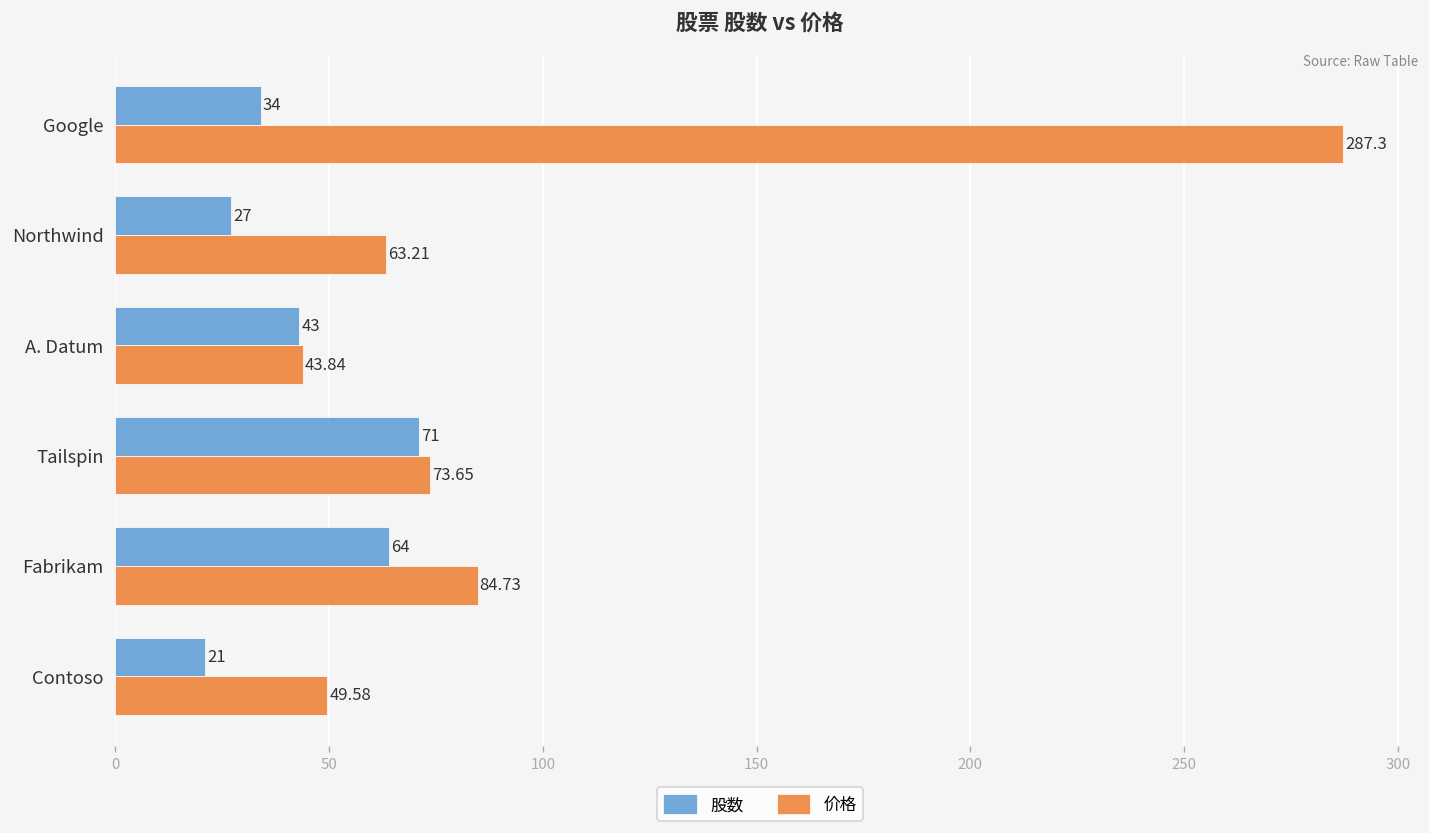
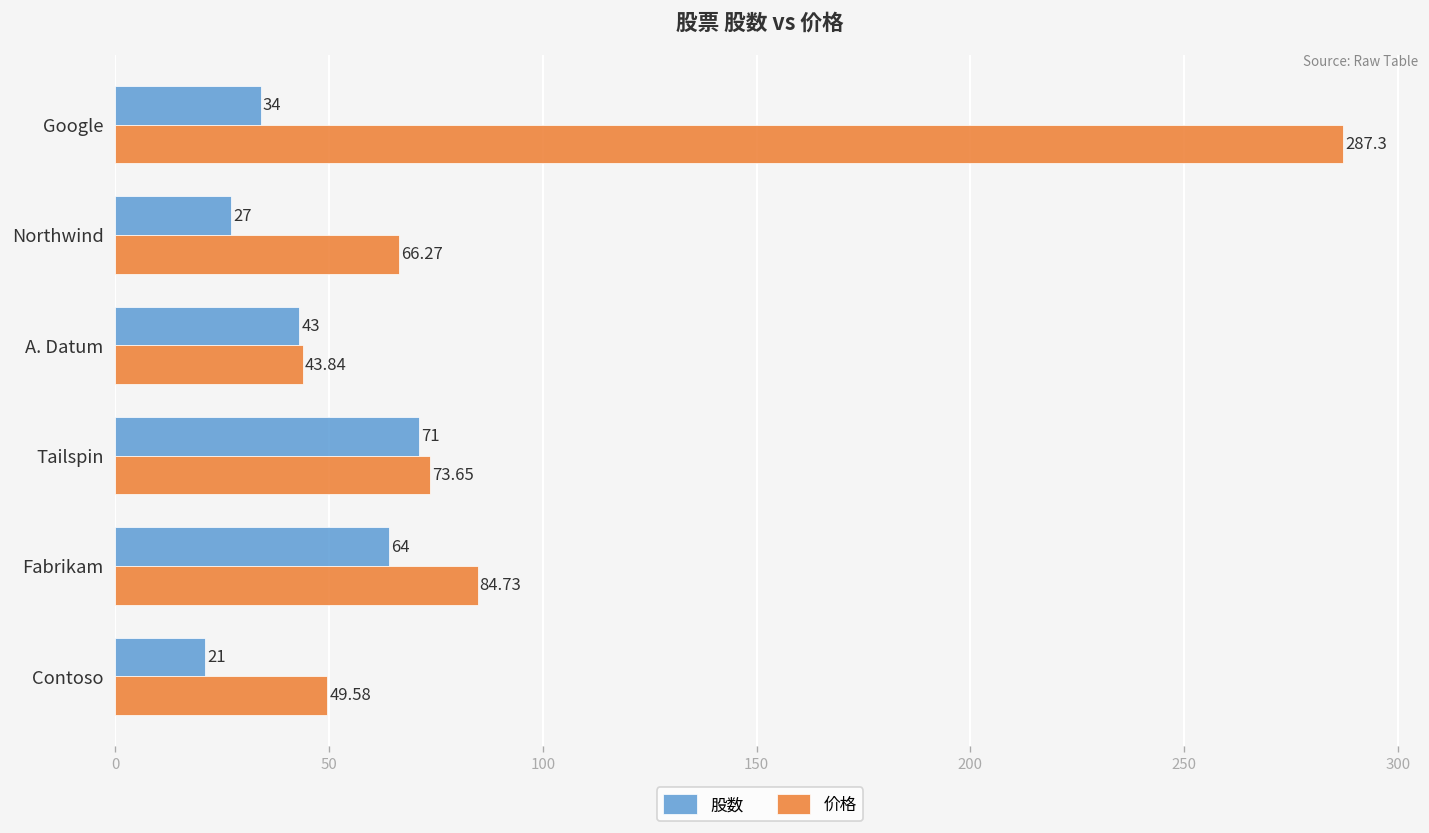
  {
    "股数": {
      "Google": 34,
      "Northwind": 27,
      "A. Datum": 43,
      "Tailspin": 71,
      "Fabrikam": 64,
      "Contoso": 21
    },
    "价格": {
      "Google": 287.3,
-     "Northwind": 63.21,
+     "Northwind": 66.27,
      "A. Datum": 43.84,
      "Tailspin": 73.65,
      "Fabrikam": 84.73,
      "Contoso": 49.58
    }
  }
